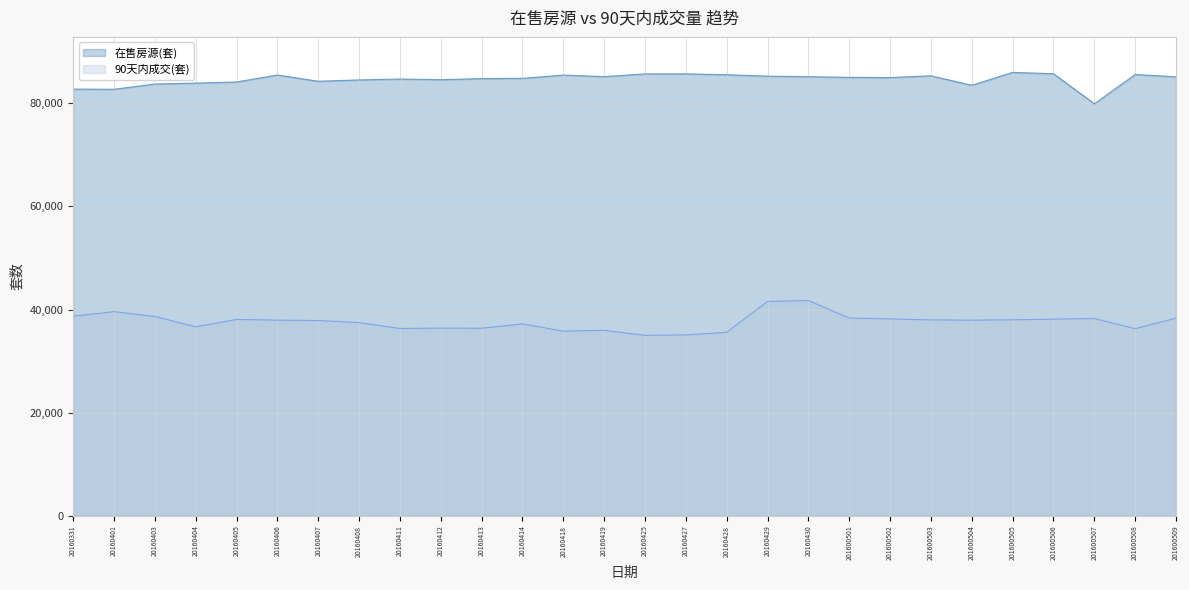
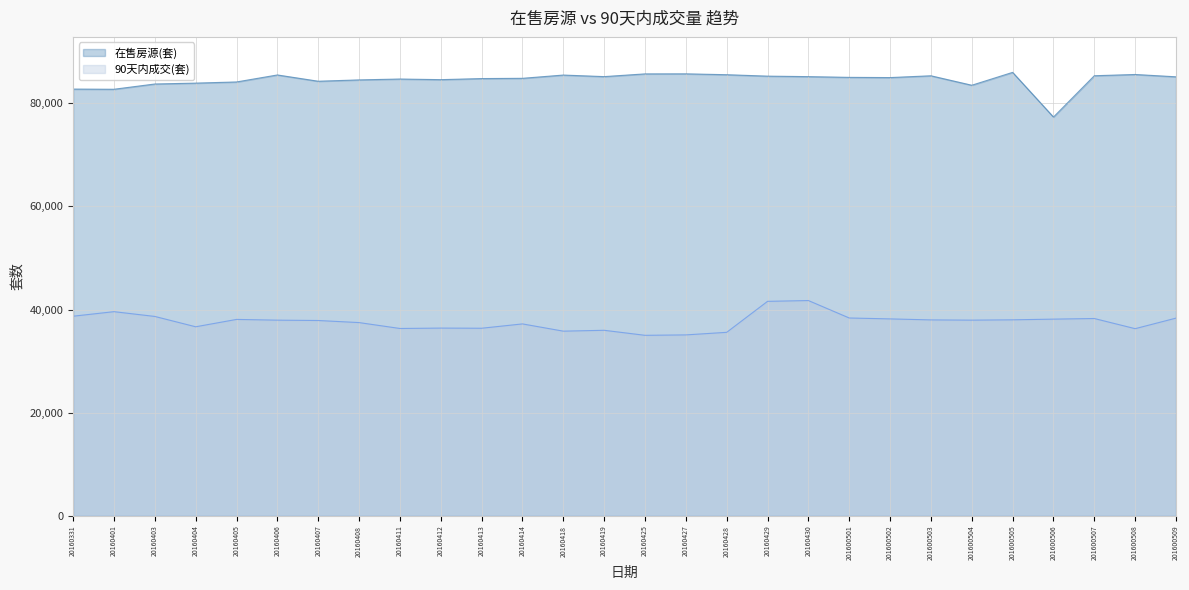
  {
    "在售房源(套)": {
      "20160331": "83,000",
      "20160401": "83,000",
      "20160403": "84,000",
      "20160404": "84,000",
      "20160405": "84,000",
      "20160406": "85,000",
      "20160407": "84,000",
      "20160408": "85,000",
      "20160411": "85,000",
      "20160412": "85,000",
      "20160413": "85,000",
      "20160414": "85,000",
      "20160418": "85,000",
      "20160419": "85,000",
      "20160425": "86,000",
      "20160427": "86,000",
      "20160428": "86,000",
      "20160429": "85,000",
      "20160430": "85,000",
      "201600501": "85,000",
      "201600502": "85,000",
      "201600503": "85,000",
      "201600504": "83,000",
      "201600505": "86,000",
-     "201600506": "86,000",
-     "201600507": "80,000",
+     "201600506": "77,000",
+     "201600507": "85,000",
      "201600508": "86,000",
      "201600509": "85,000"
    },
    "90天内成交(套)": {
      "20160331": "39,000",
      "20160401": "40,000",
      "20160403": "39,000",
      "20160404": "37,000",
      "20160405": "38,000",
      "20160406": "38,000",
      "20160407": "38,000",
      "20160408": "37,000",
      "20160411": "36,000",
      "20160412": "36,000",
      "20160413": "36,000",
      "20160414": "37,000",
      "20160418": "36,000",
      "20160419": "36,000",
      "20160425": "35,000",
      "20160427": "35,000",
      "20160428": "36,000",
      "20160429": "42,000",
      "20160430": "42,000",
      "201600501": "38,000",
      "201600502": "38,000",
      "201600503": "38,000",
      "201600504": "38,000",
      "201600505": "38,000",
      "201600506": "38,000",
      "201600507": "38,000",
      "201600508": "36,000",
      "201600509": "38,000"
    }
  }
